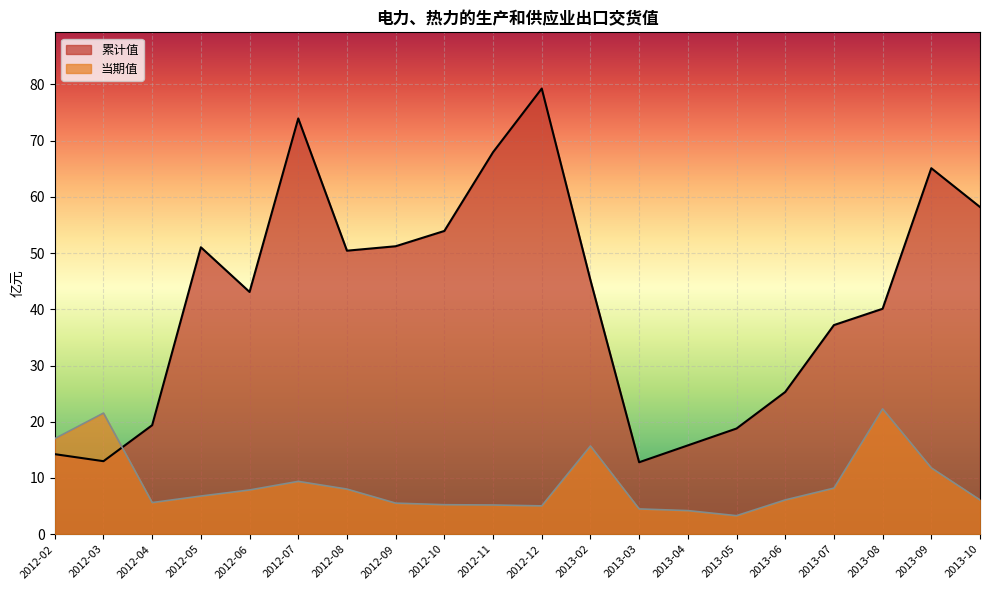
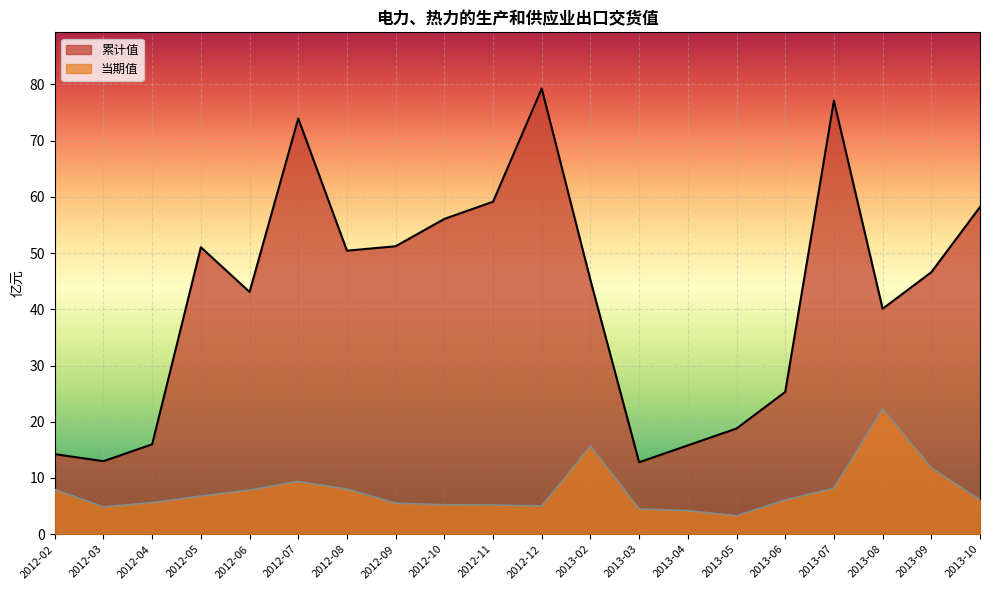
  {
    "累计值": {
      "2012-02": 14,
      "2012-03": 13,
-     "2012-04": 19,
+     "2012-04": 16,
      "2012-05": 51,
      "2012-06": 43,
      "2012-07": 74,
      "2012-08": 50,
      "2012-09": 51,
-     "2012-10": 54,
-     "2012-11": 68,
+     "2012-10": 56,
+     "2012-11": 59,
      "2012-12": 79,
      "2013-02": 45,
      "2013-03": 13,
      "2013-04": 16,
      "2013-05": 19,
      "2013-06": 25,
-     "2013-07": 37,
+     "2013-07": 77,
      "2013-08": 40,
-     "2013-09": 65,
+     "2013-09": 47,
      "2013-10": 58
    },
    "当期值": {
-     "2012-02": 17,
-     "2012-03": 22,
+     "2012-02": 8,
+     "2012-03": 5,
      "2012-04": 6,
      "2012-05": 7,
      "2012-06": 8,
      "2012-07": 9,
      "2012-08": 8,
      "2012-09": 6,
      "2012-10": 5,
      "2012-11": 5,
      "2012-12": 5,
      "2013-02": 16,
      "2013-03": 5,
      "2013-04": 4,
      "2013-05": 3,
      "2013-06": 6,
      "2013-07": 8,
      "2013-08": 22,
      "2013-09": 12,
      "2013-10": 6
    }
  }
